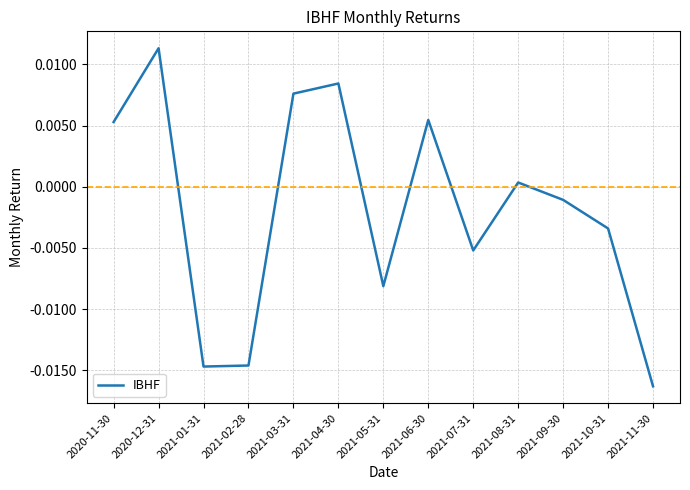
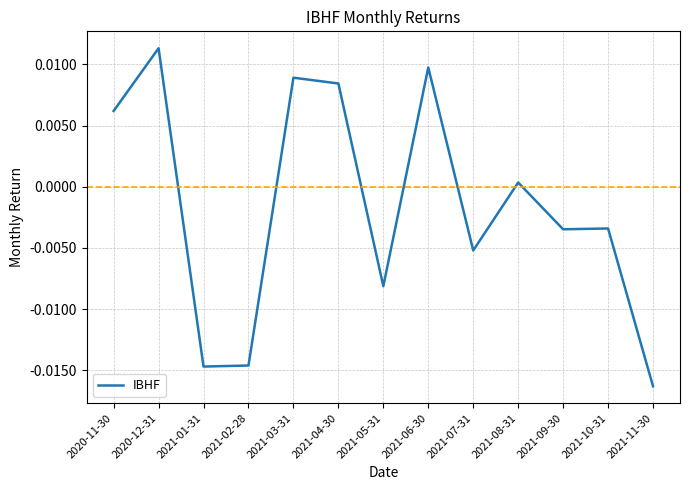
  {
-   "2020-11-30": 0.0053,
+   "2020-11-30": 0.0062,
    "2020-12-31": 0.0113,
    "2021-01-31": -0.0147,
    "2021-02-28": -0.0146,
-   "2021-03-31": 0.0076,
+   "2021-03-31": 0.0089,
    "2021-04-30": 0.0084,
    "2021-05-31": -0.0081,
-   "2021-06-30": 0.0055,
+   "2021-06-30": 0.0098,
    "2021-07-31": -0.0052,
    "2021-08-31": 0.0004,
-   "2021-09-30": -0.0011,
+   "2021-09-30": -0.0035,
    "2021-10-31": -0.0034,
    "2021-11-30": -0.0163
  }
